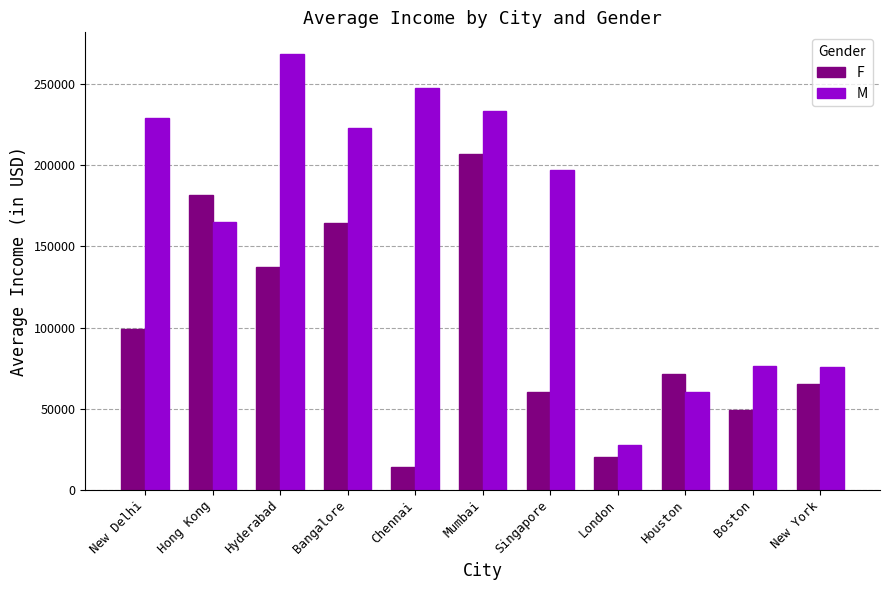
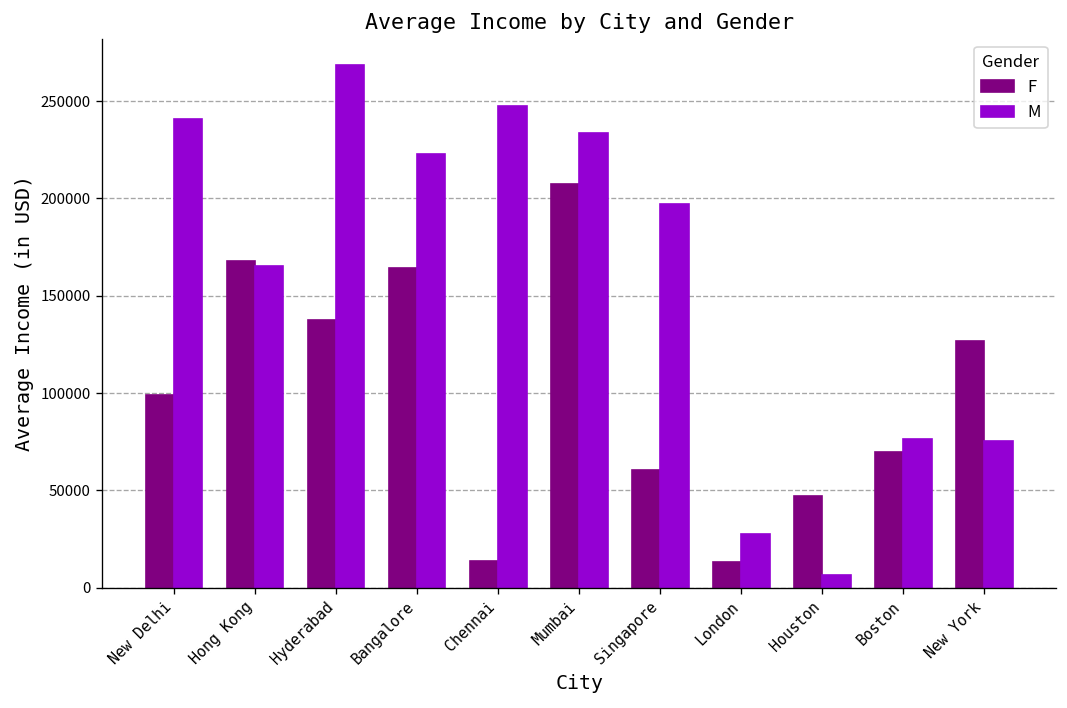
  {
    "F": {
      "New Delhi": 99000,
-     "Hong Kong": 182000,
+     "Hong Kong": 168000,
      "Hyderabad": 137000,
      "Bangalore": 164000,
      "Chennai": 14000,
      "Mumbai": 207000,
      "Singapore": 60000,
-     "London": 20000,
-     "Houston": 72000,
-     "Boston": 49000,
-     "New York": 65000
+     "London": 13000,
+     "Houston": 47000,
+     "Boston": 70000,
+     "New York": 127000
    },
    "M": {
-     "New Delhi": 229000,
+     "New Delhi": 241000,
      "Hong Kong": 165000,
      "Hyderabad": 269000,
      "Bangalore": 223000,
      "Chennai": 247000,
      "Mumbai": 233000,
      "Singapore": 197000,
      "London": 28000,
-     "Houston": 60000,
+     "Houston": 7000,
      "Boston": 76000,
      "New York": 76000
    }
  }
